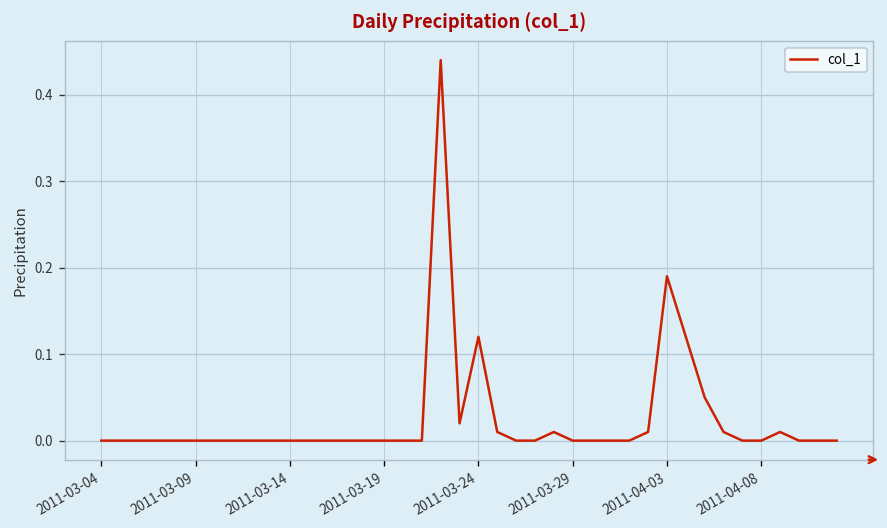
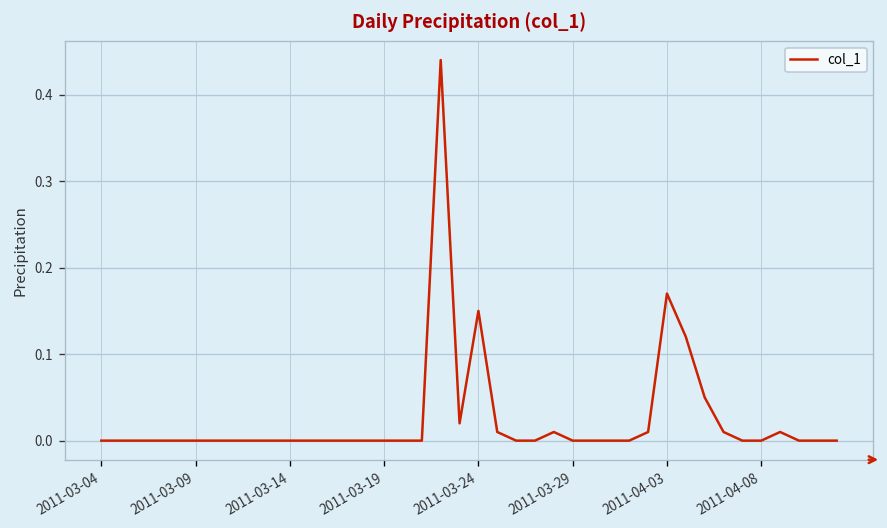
  {
    "2011-03-04": 0.00,
    "2011-03-09": 0.00,
    "2011-03-14": 0.00,
    "2011-03-19": 0.00,
-   "2011-03-24": 0.12,
+   "2011-03-24": 0.15,
    "2011-03-29": 0.00,
-   "2011-04-03": 0.19,
+   "2011-04-03": 0.17,
    "2011-04-08": 0.00
  }
